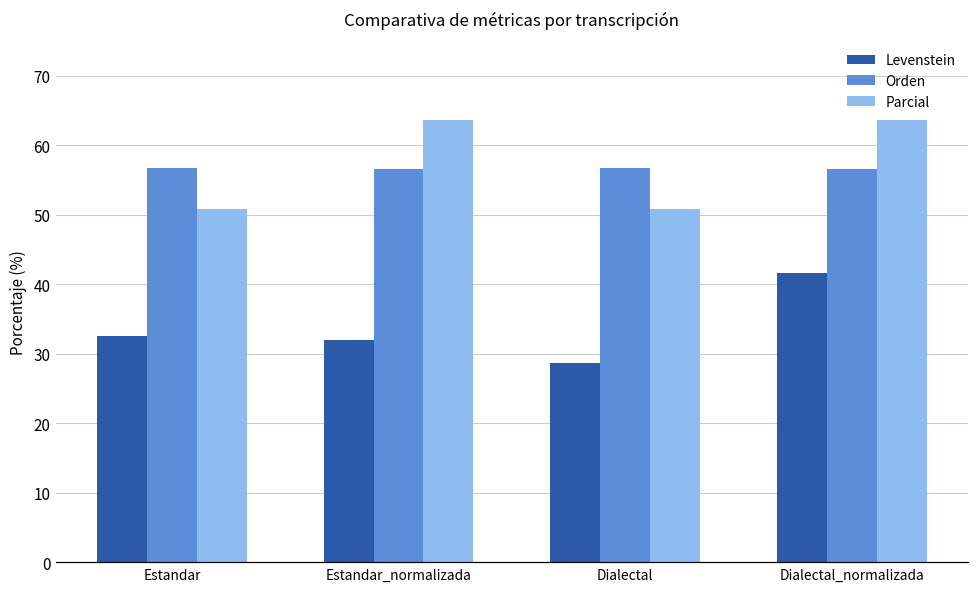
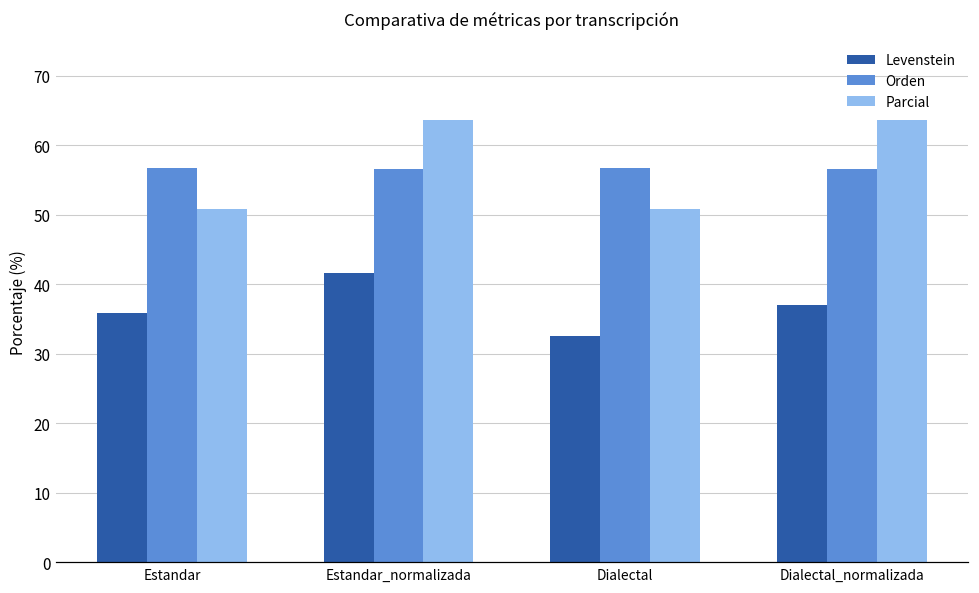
  {
    "Levenstein": {
-     "Estandar": 33,
-     "Estandar_normalizada": 32,
-     "Dialectal": 29,
-     "Dialectal_normalizada": 42
+     "Estandar": 36,
+     "Estandar_normalizada": 42,
+     "Dialectal": 33,
+     "Dialectal_normalizada": 37
    },
    "Orden": {
      "Estandar": 57,
      "Estandar_normalizada": 57,
      "Dialectal": 57,
      "Dialectal_normalizada": 57
    },
    "Parcial": {
      "Estandar": 51,
      "Estandar_normalizada": 64,
      "Dialectal": 51,
      "Dialectal_normalizada": 64
    }
  }
